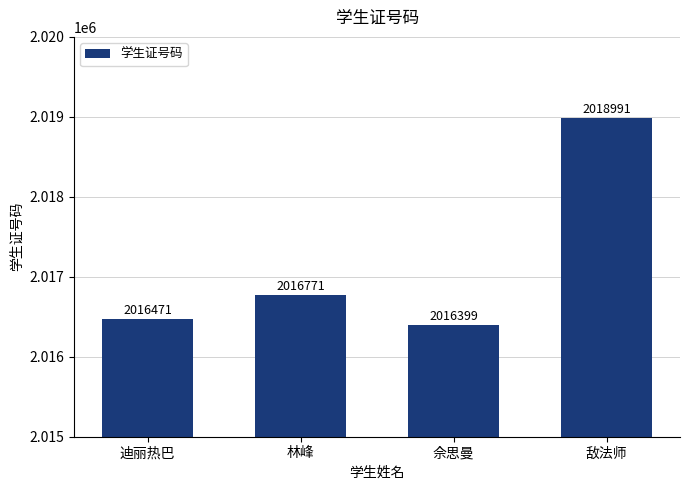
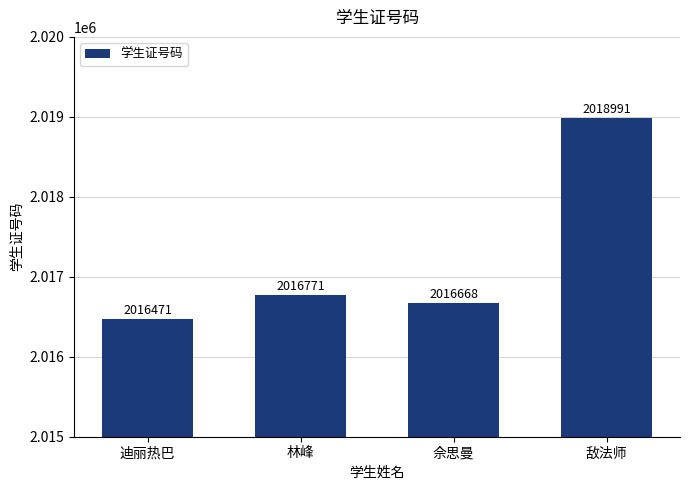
  {
    "迪丽热巴": 2016471,
    "林峰": 2016771,
-   "佘思曼": 2016399,
+   "佘思曼": 2016668,
    "敌法师": 2018991
  }
